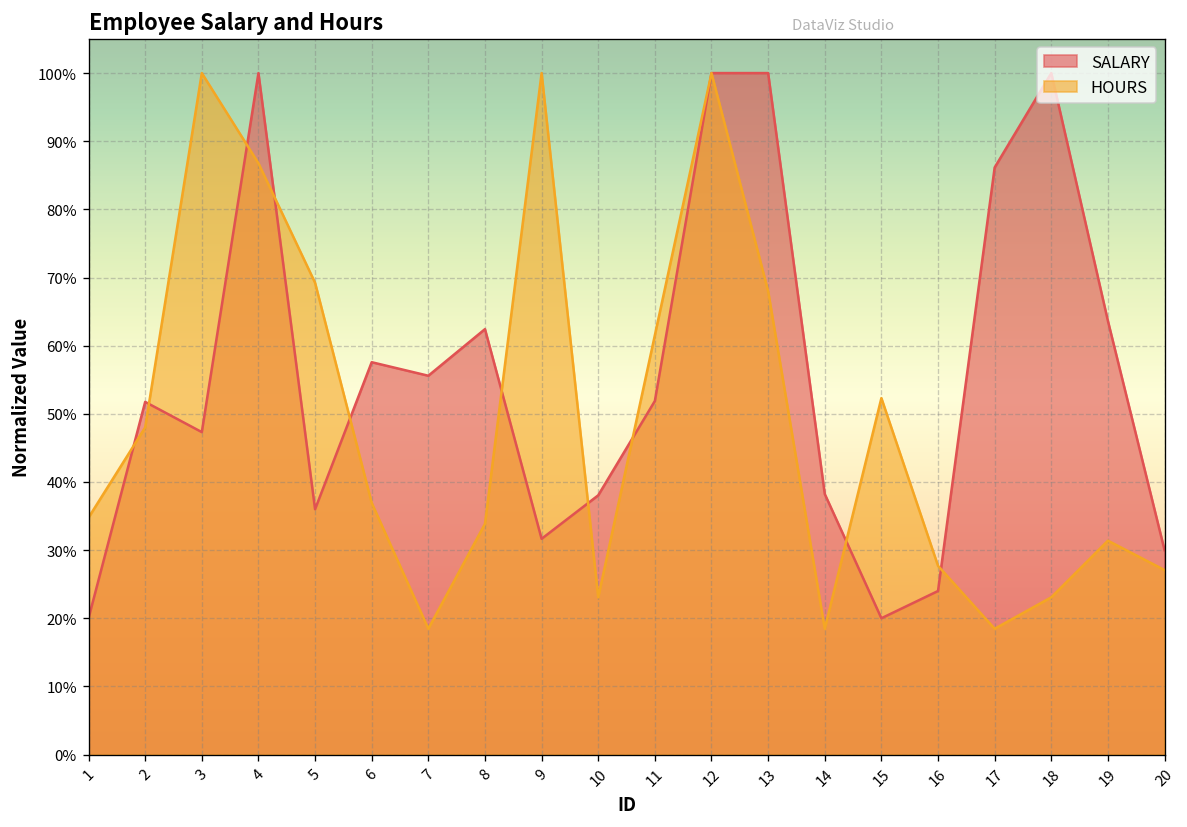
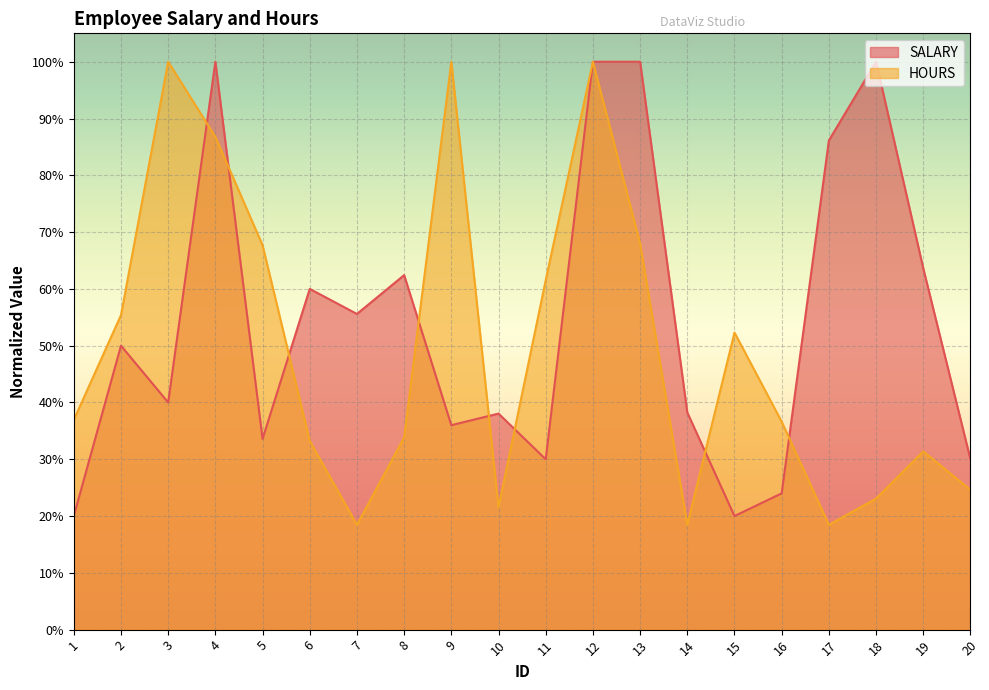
  {
    "SALARY": {
      "1": "20%",
-     "2": "52%",
-     "3": "47%",
+     "2": "50%",
+     "3": "40%",
      "4": "100%",
-     "5": "36%",
-     "6": "58%",
+     "5": "34%",
+     "6": "60%",
      "7": "56%",
      "8": "62%",
-     "9": "32%",
+     "9": "36%",
      "10": "38%",
-     "11": "52%",
+     "11": "30%",
      "13": "100%",
      "14": "38%",
      "15": "20%",
      "16": "24%",
      "17": "86%",
      "19": "64%",
      "20": "30%"
    },
    "HOURS": {
-     "1": "35%",
-     "2": "48%",
+     "1": "37%",
+     "2": "55%",
      "3": "100%",
      "4": "87%",
-     "5": "69%",
-     "6": "37%",
+     "5": "68%",
+     "6": "33%",
      "7": "18%",
      "8": "34%",
      "9": "100%",
-     "10": "23%",
+     "10": "22%",
      "11": "62%",
      "13": "68%",
      "14": "18%",
      "15": "52%",
-     "16": "28%",
+     "16": "37%",
      "17": "18%",
      "18": "23%",
      "19": "31%",
-     "20": "27%"
+     "20": "25%"
    }
  }
